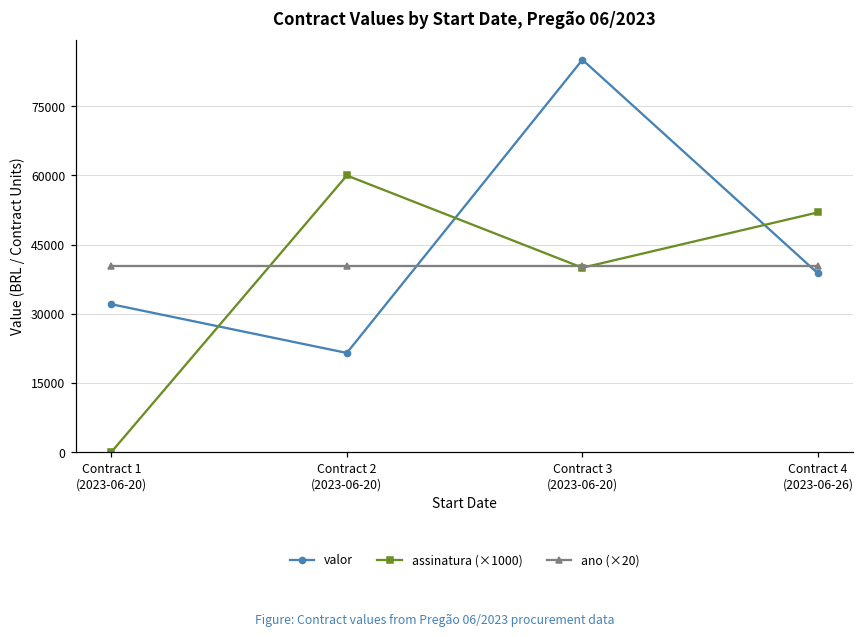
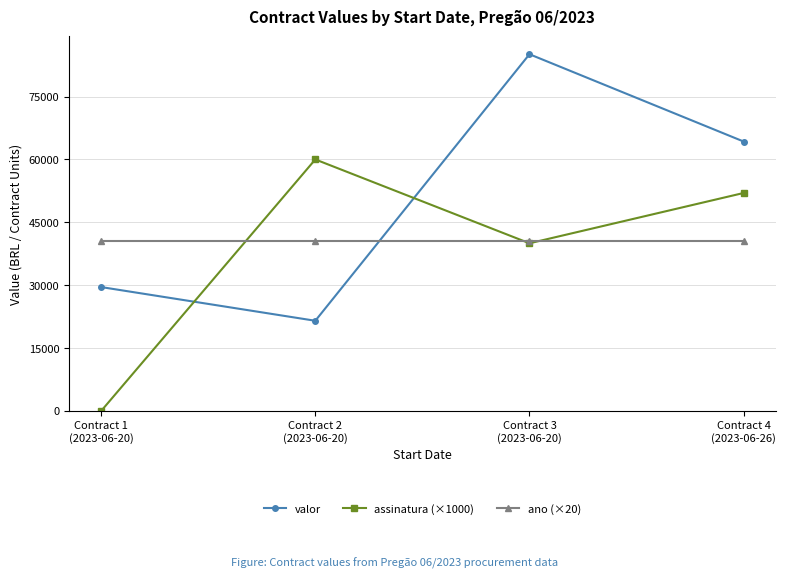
  {
    "valor": {
-     "Contract 1 (2023-06-20)": 32000,
+     "Contract 1 (2023-06-20)": 30000,
      "Contract 2 (2023-06-20)": 22000,
      "Contract 3 (2023-06-20)": 85000,
-     "Contract 4 (2023-06-26)": 39000
+     "Contract 4 (2023-06-26)": 64000
    },
    "assinatura (×1000)": {
      "Contract 1 (2023-06-20)": 0,
      "Contract 2 (2023-06-20)": 60000,
      "Contract 4 (2023-06-26)": 52000
    },
    "ano (×20)": {
      "Contract 1 (2023-06-20)": 40000,
      "Contract 2 (2023-06-20)": 40000,
      "Contract 4 (2023-06-26)": 40000
    }
  }
